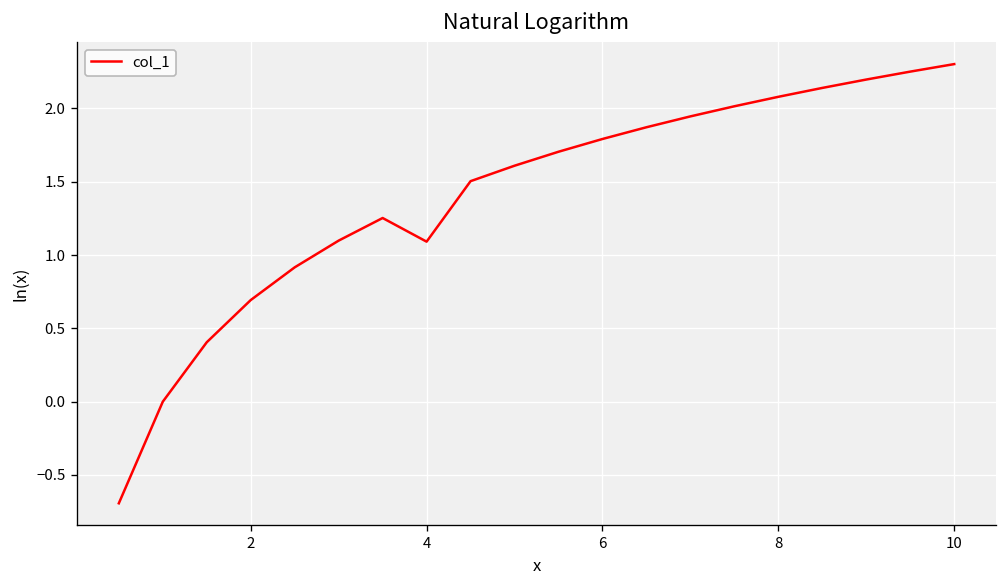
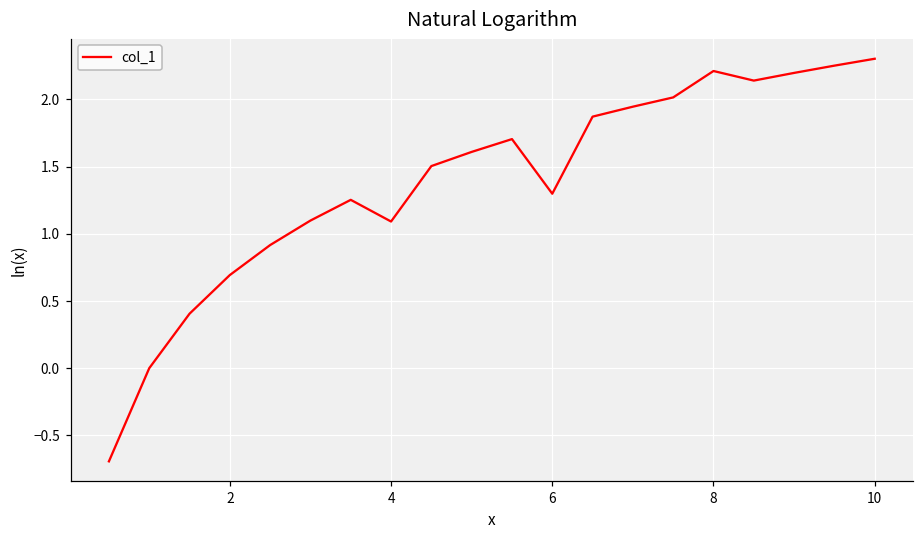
  {
    "2": 0.69,
    "4": 1.09,
-   "6": 1.79,
-   "8": 2.08,
+   "6": 1.30,
+   "8": 2.21,
    "10": 2.30
  }
